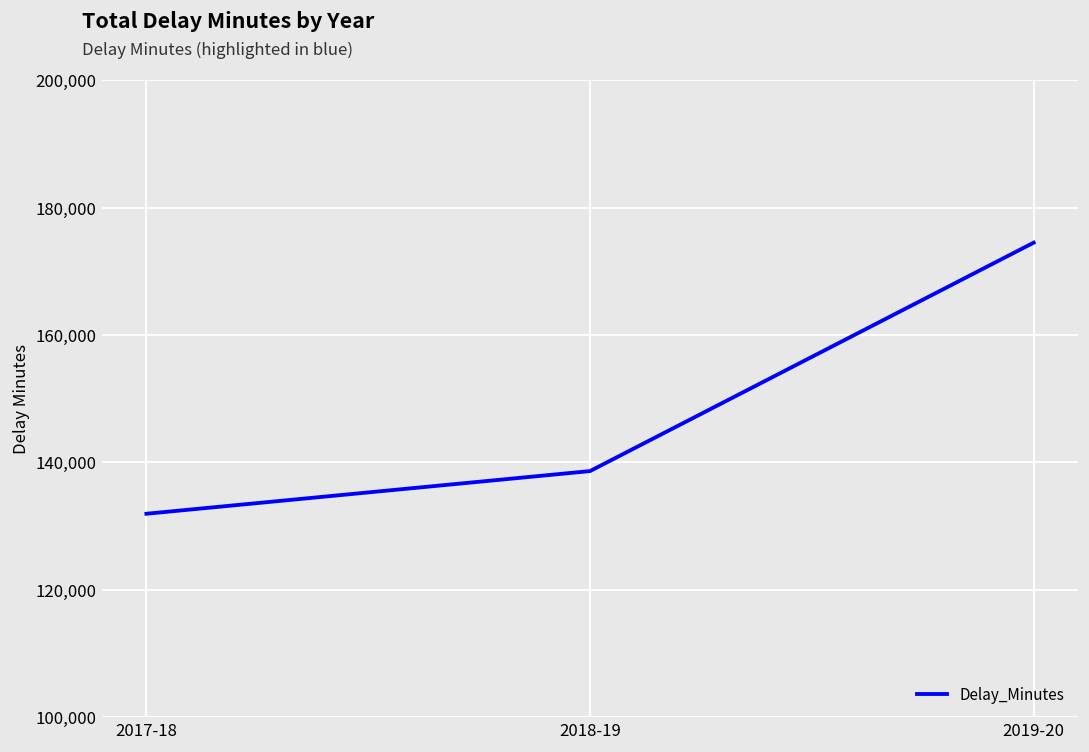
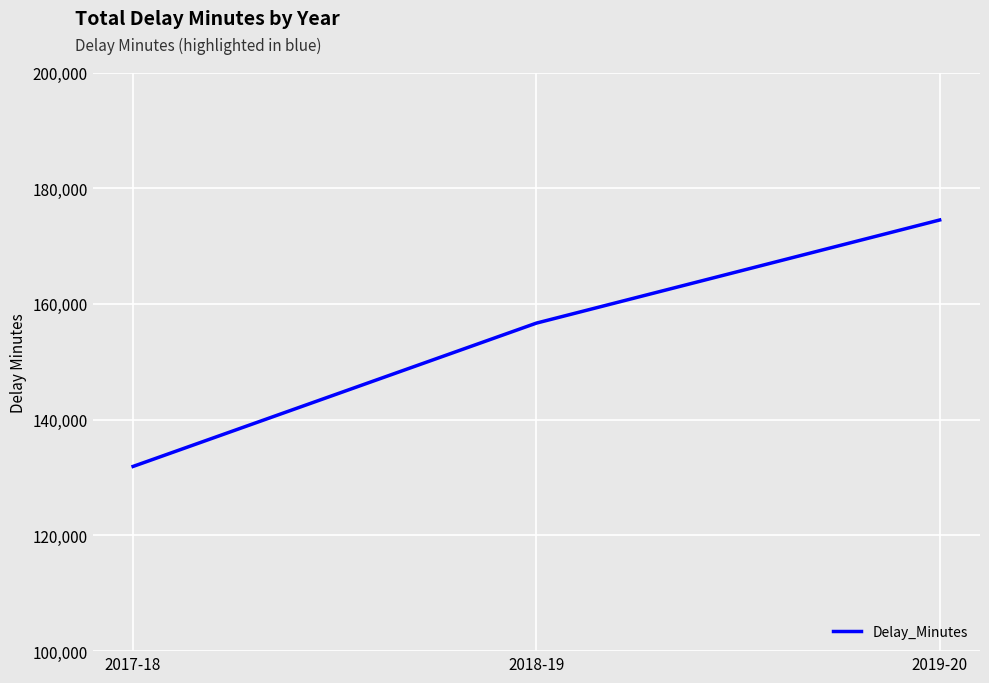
  {
    "2017-18": "132,000",
-   "2018-19": "139,000",
+   "2018-19": "157,000",
    "2019-20": "175,000"
  }
